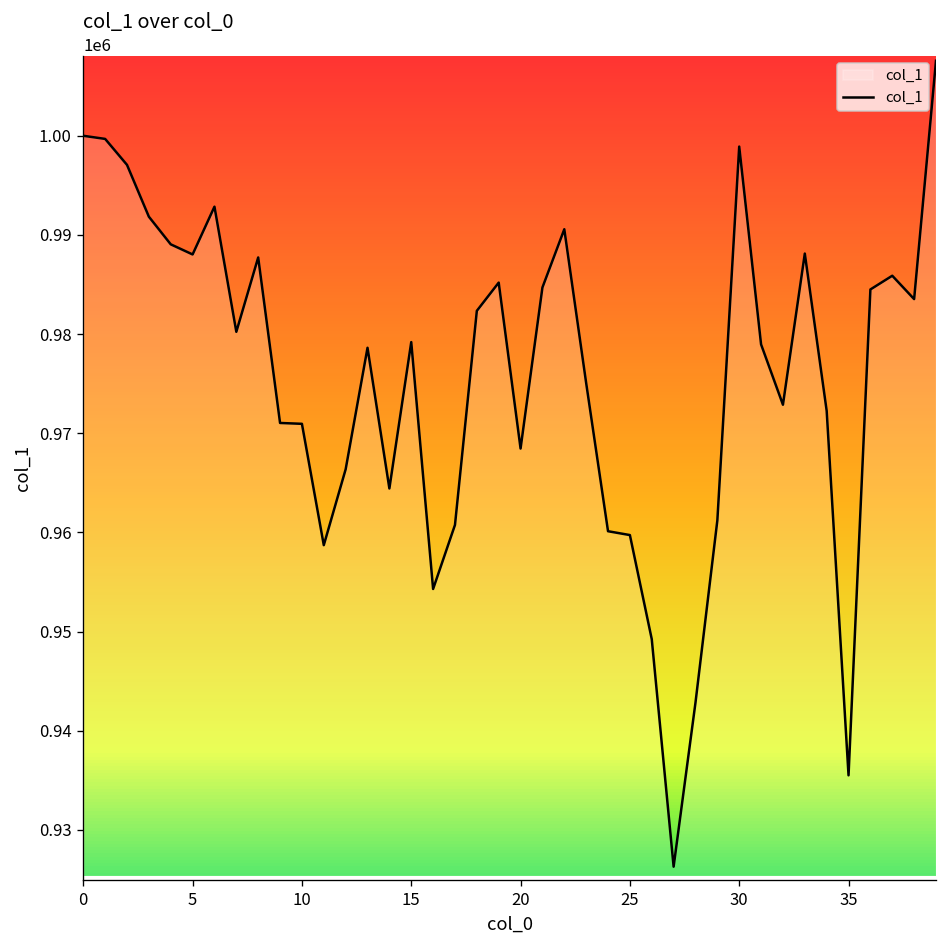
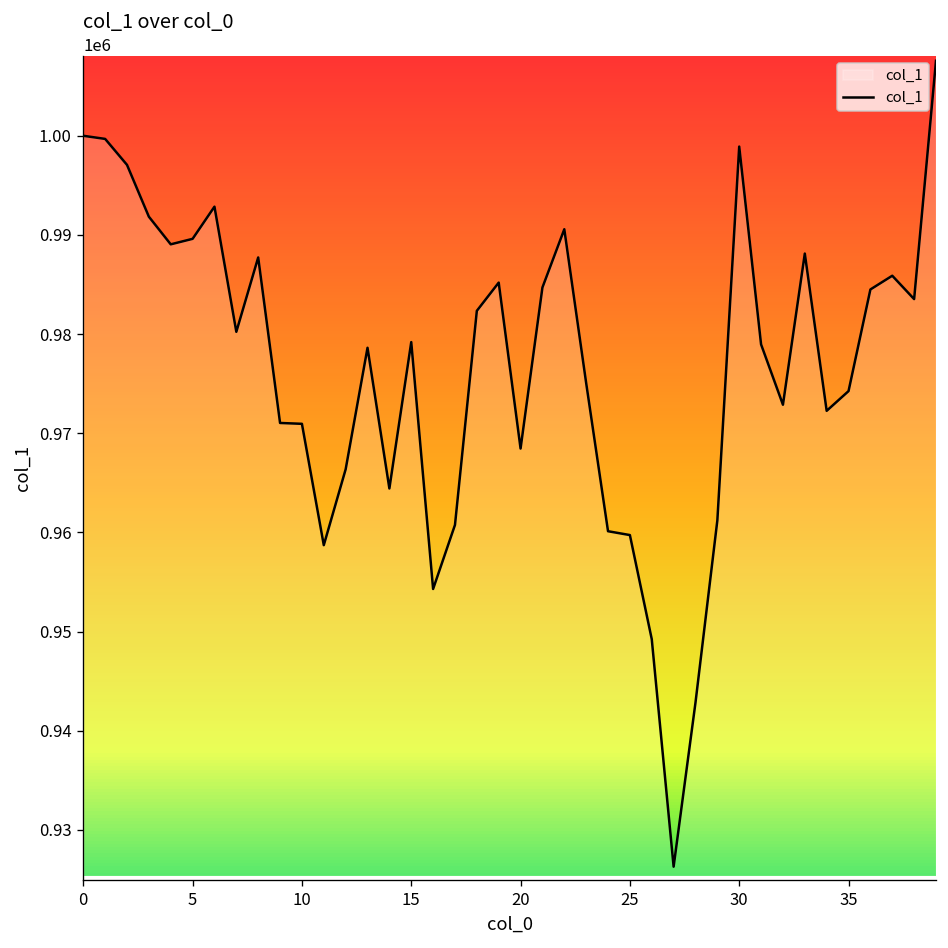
  {
    "0": 1000000,
-   "5": 988000,
+   "5": 990000,
    "10": 971000,
    "15": 979000,
    "20": 968000,
    "25": 960000,
    "30": 999000,
-   "35": 936000
+   "35": 974000
  }
